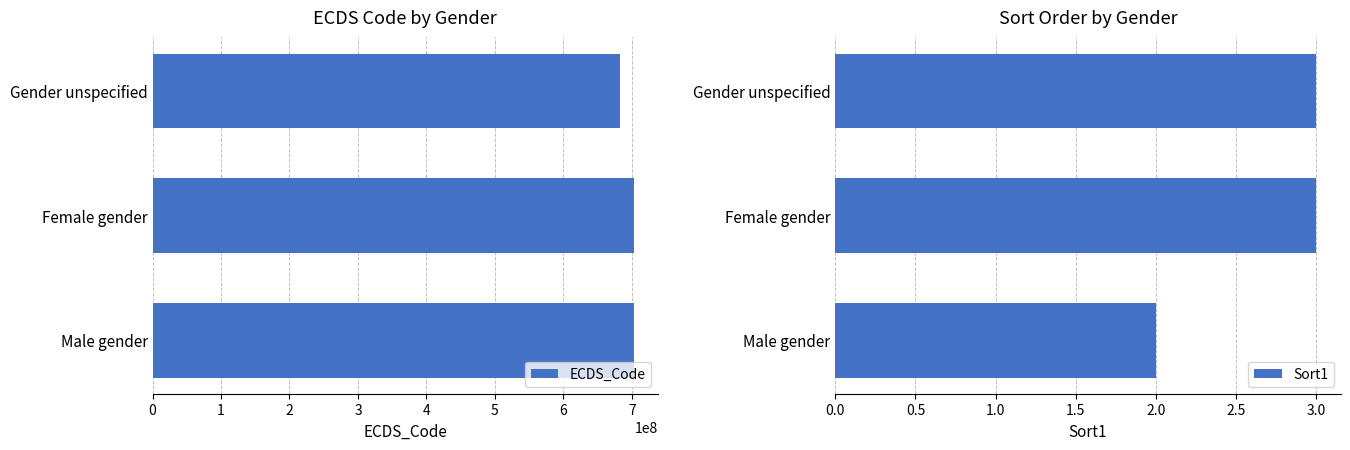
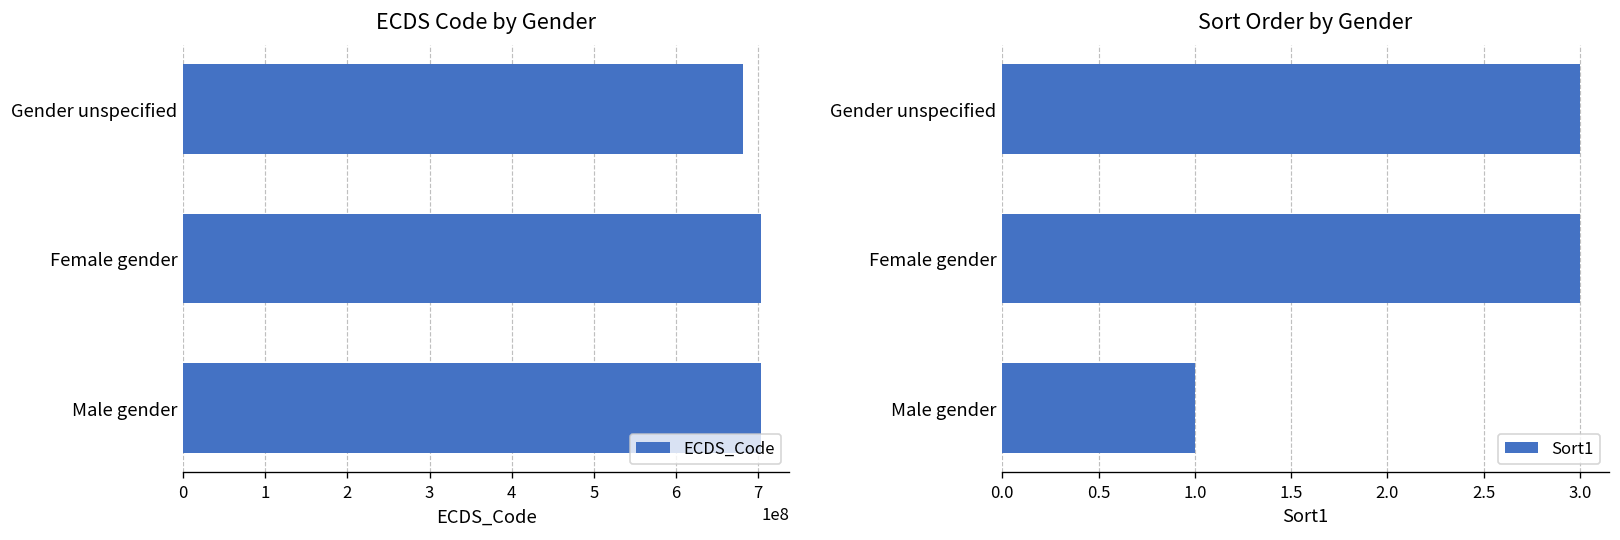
  {
    "ECDS Code by Gender": {
      "Gender unspecified": 680000000,
      "Female gender": 700000000,
      "Male gender": 700000000
    },
    "Sort Order by Gender": {
      "Gender unspecified": 3,
      "Female gender": 3,
-     "Male gender": 2
+     "Male gender": 1
    }
  }
